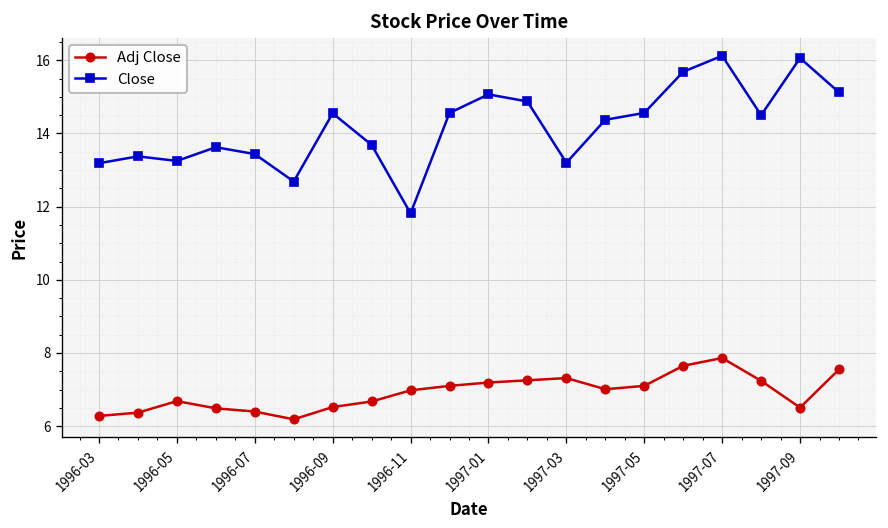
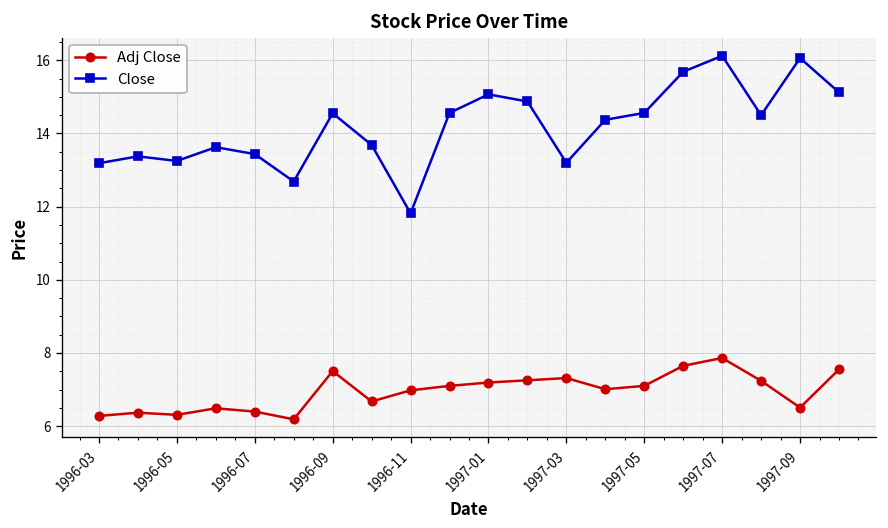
  {
    "Adj Close": {
      "1996-03": 6.3,
-     "1996-05": 6.7,
+     "1996-05": 6.3,
      "1996-07": 6.4,
-     "1996-09": 6.5,
+     "1996-09": 7.5,
      "1996-11": 7.0,
      "1997-01": 7.2,
      "1997-03": 7.3,
      "1997-05": 7.1,
      "1997-07": 7.9,
      "1997-09": 6.5
    },
    "Close": {
      "1996-03": 13.2,
      "1996-05": 13.3,
      "1996-07": 13.4,
      "1996-09": 14.6,
      "1996-11": 11.8,
      "1997-01": 15.1,
      "1997-03": 13.2,
      "1997-05": 14.6,
      "1997-07": 16.1,
      "1997-09": 16.1
    }
  }
